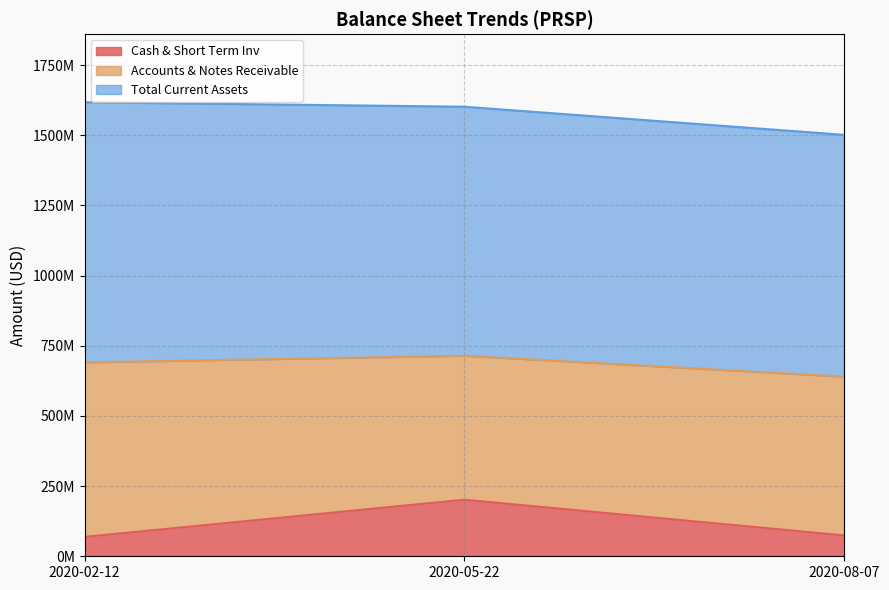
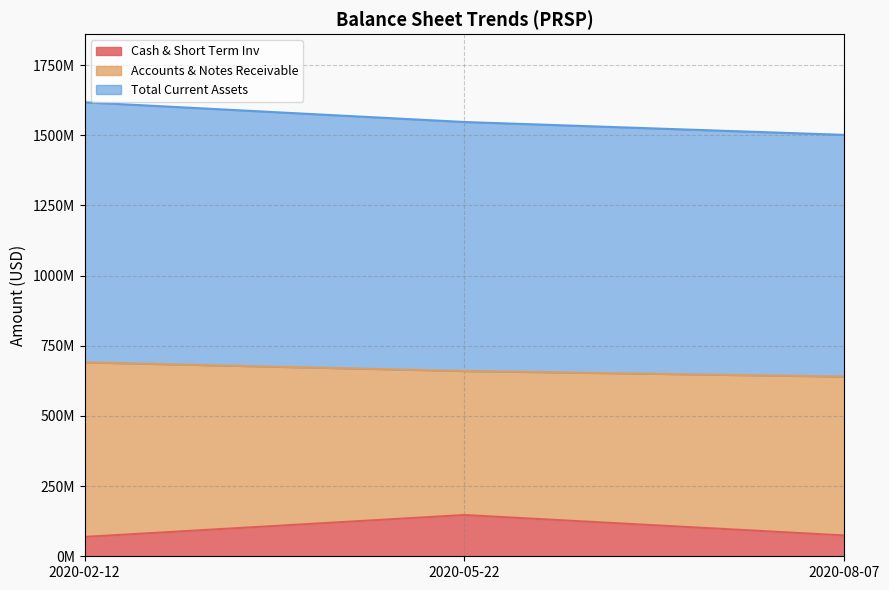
  {
    "Cash & Short Term Inv": {
      "2020-02-12": 70000000,
-     "2020-05-22": 200000000,
+     "2020-05-22": 150000000,
      "2020-08-07": 70000000
    },
    "Accounts & Notes Receivable": {
      "2020-02-12": 620000000,
      "2020-05-22": 510000000,
      "2020-08-07": 570000000
    },
    "Total Current Assets": {
      "2020-02-12": 930000000,
      "2020-05-22": 890000000,
      "2020-08-07": 860000000
    }
  }
